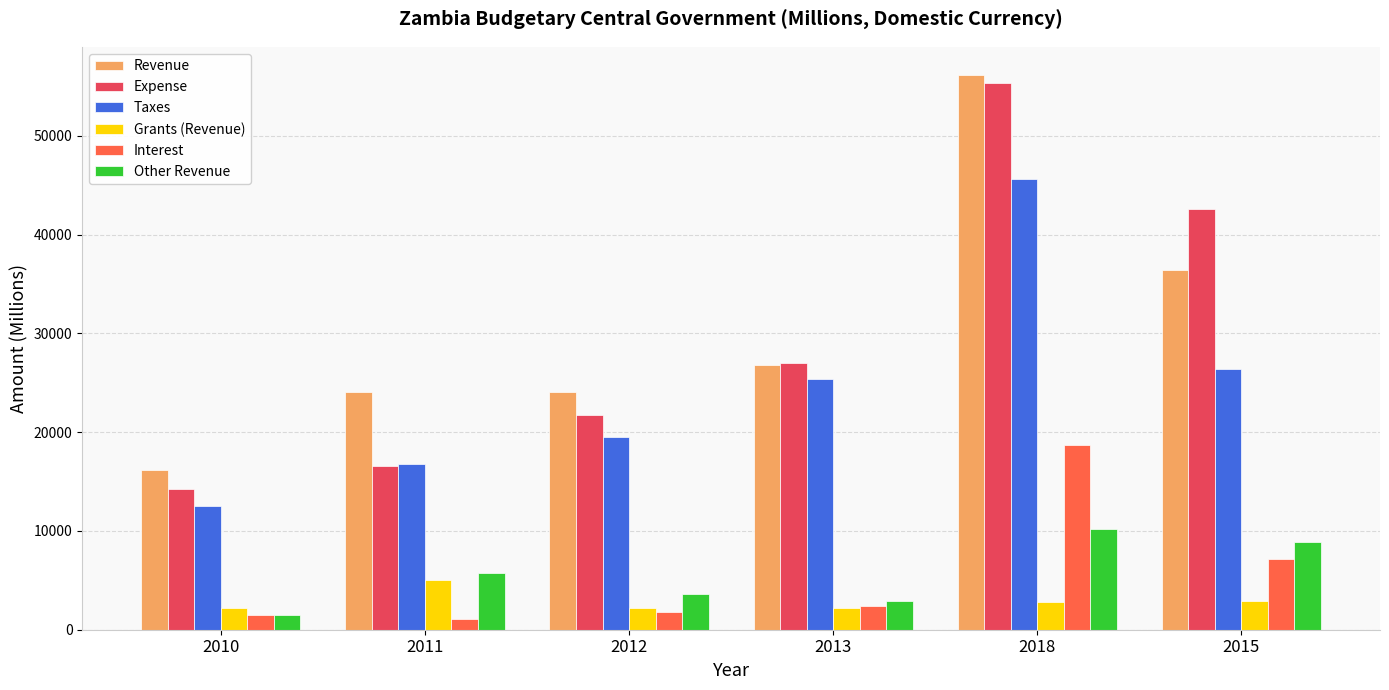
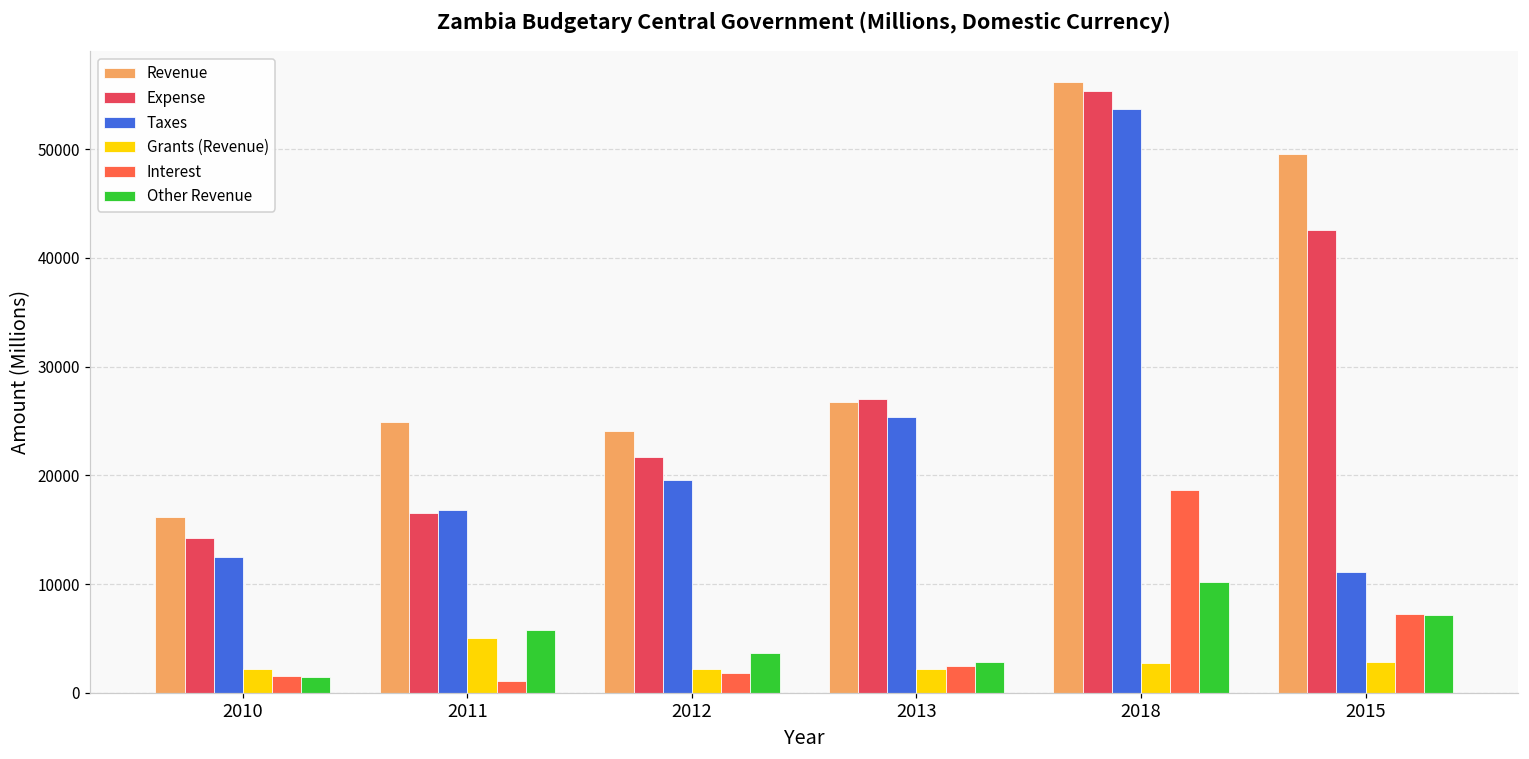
  {
    "Revenue": {
      "2010": 16000,
-     "2011": 24000,
+     "2011": 25000,
      "2012": 24000,
      "2013": 27000,
      "2018": 56000,
-     "2015": 36000
+     "2015": 50000
    },
    "Taxes": {
      "2010": 12000,
      "2011": 17000,
      "2012": 20000,
      "2013": 25000,
-     "2018": 46000,
-     "2015": 26000
+     "2018": 54000,
+     "2015": 11000
    },
    "Grants (Revenue)": {
      "2010": 2000,
      "2011": 5000,
      "2012": 2000,
      "2013": 2000,
      "2018": 3000,
      "2015": 3000
    },
    "Other Revenue": {
      "2010": 1000,
      "2011": 6000,
      "2012": 4000,
      "2013": 3000,
      "2018": 10000,
-     "2015": 9000
+     "2015": 7000
    }
  }
